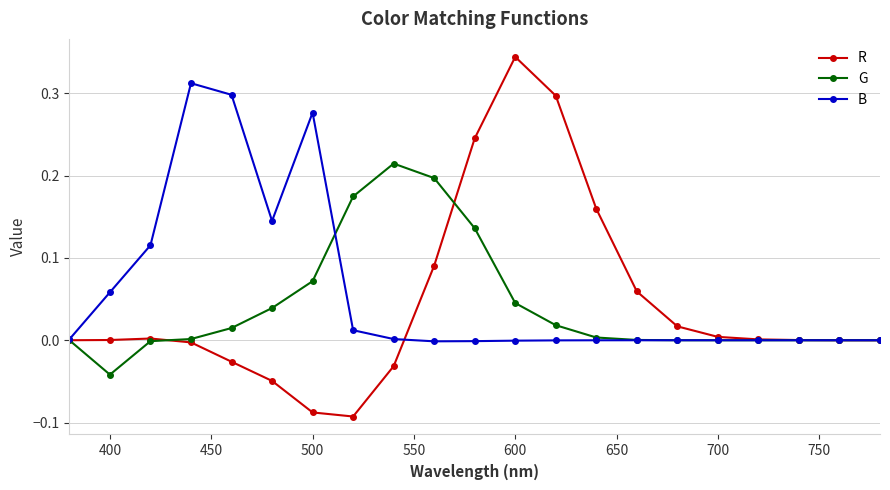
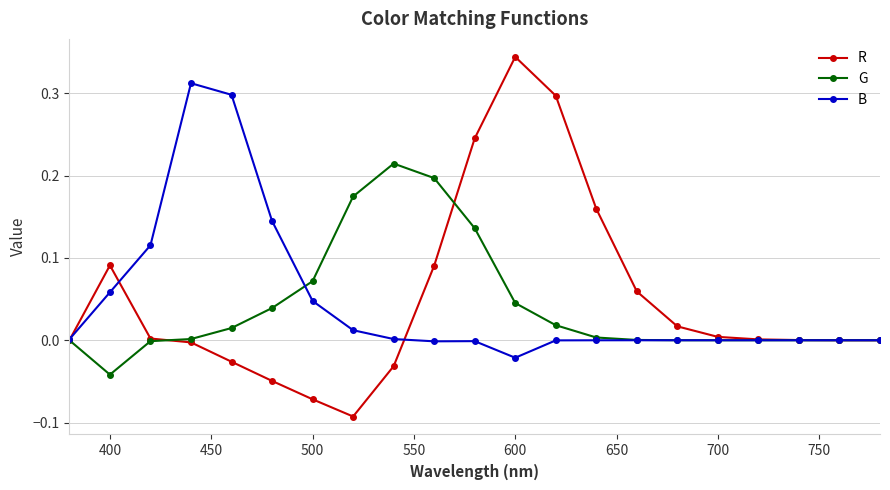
  {
    "R": {
-     "400": 0.00,
-     "500": -0.09,
+     "400": 0.09,
+     "500": -0.07,
      "600": 0.34,
      "700": 0.00
    },
    "G": {
      "400": -0.04,
      "500": 0.07,
      "600": 0.05
    },
    "B": {
      "400": 0.06,
-     "500": 0.28,
-     "600": 0.00
+     "500": 0.05,
+     "600": -0.02
    }
  }
